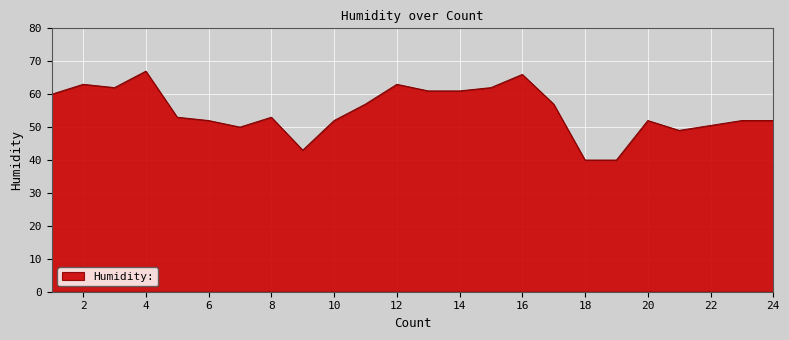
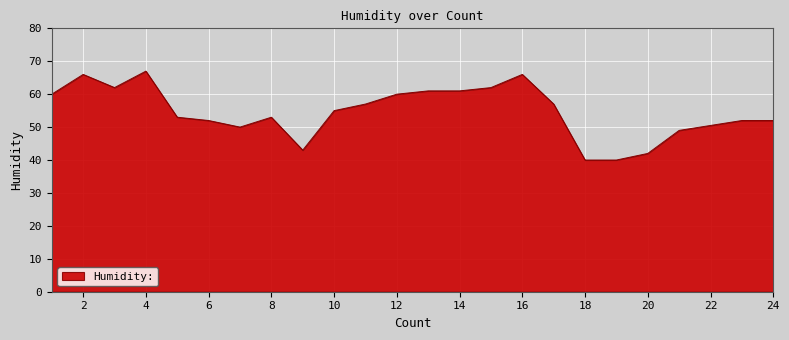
  {
-   "2": 63,
+   "2": 66,
    "4": 67,
    "6": 52,
    "8": 53,
-   "10": 52,
-   "12": 63,
+   "10": 55,
+   "12": 60,
    "14": 61,
    "16": 66,
    "18": 40,
-   "20": 52,
+   "20": 42,
    "24": 52
  }
